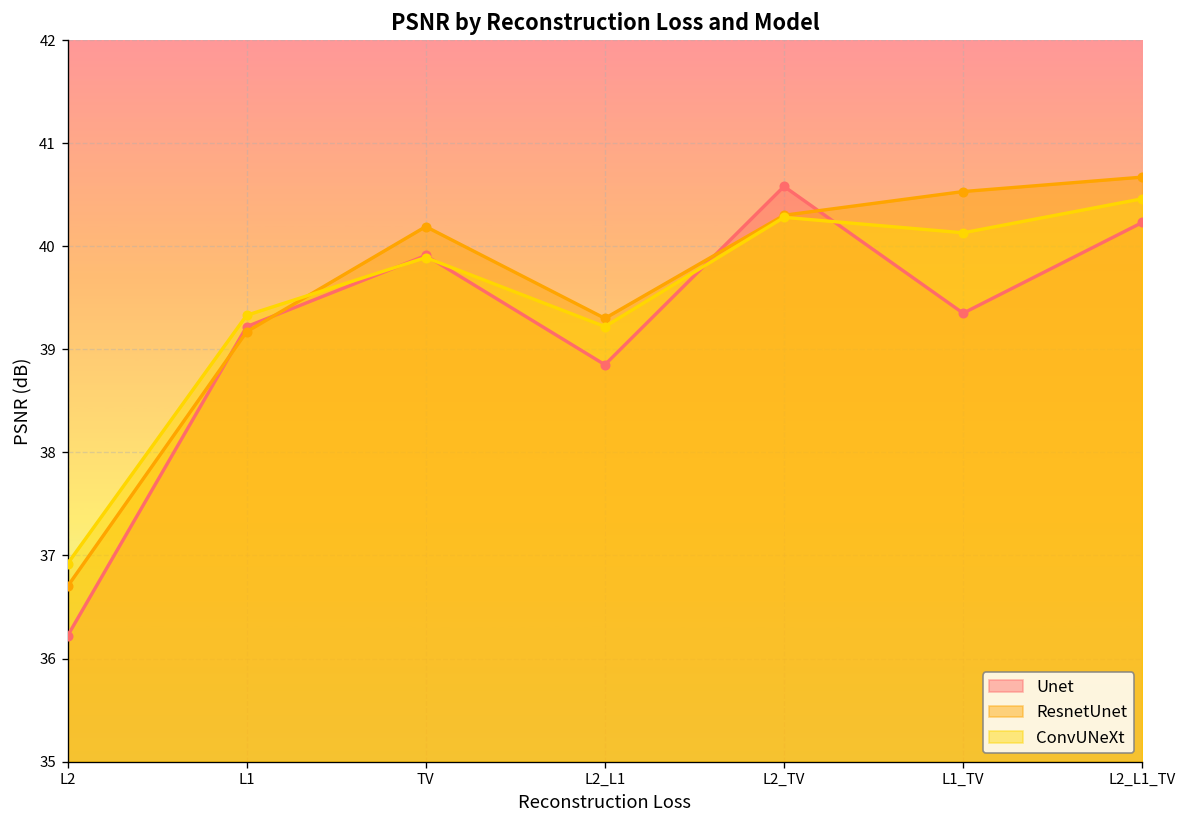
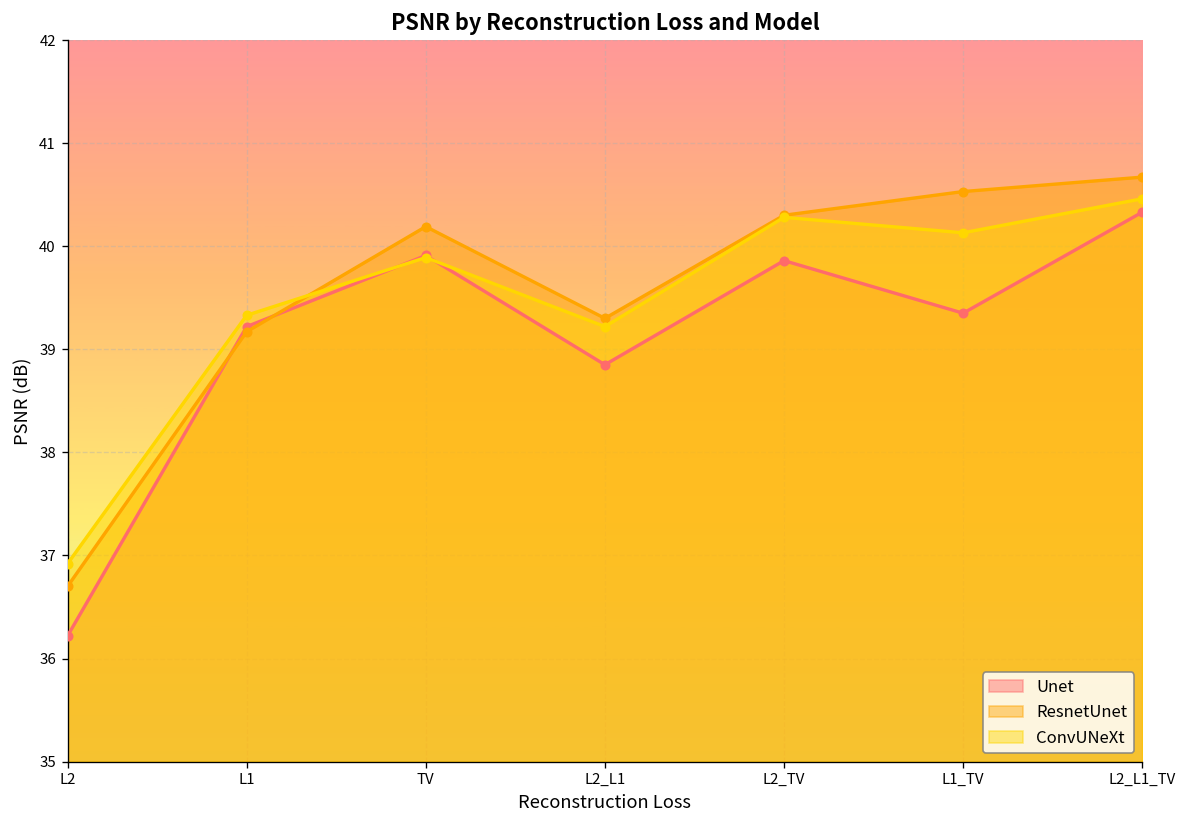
  {
    "Unet": {
      "L2": 36.2,
      "L1": 39.2,
      "L2_L1": 38.9,
-     "L2_TV": 40.6,
+     "L2_TV": 39.9,
      "L1_TV": 39.4,
-     "L2_L1_TV": 40.2
+     "L2_L1_TV": 40.3
    }
  }
